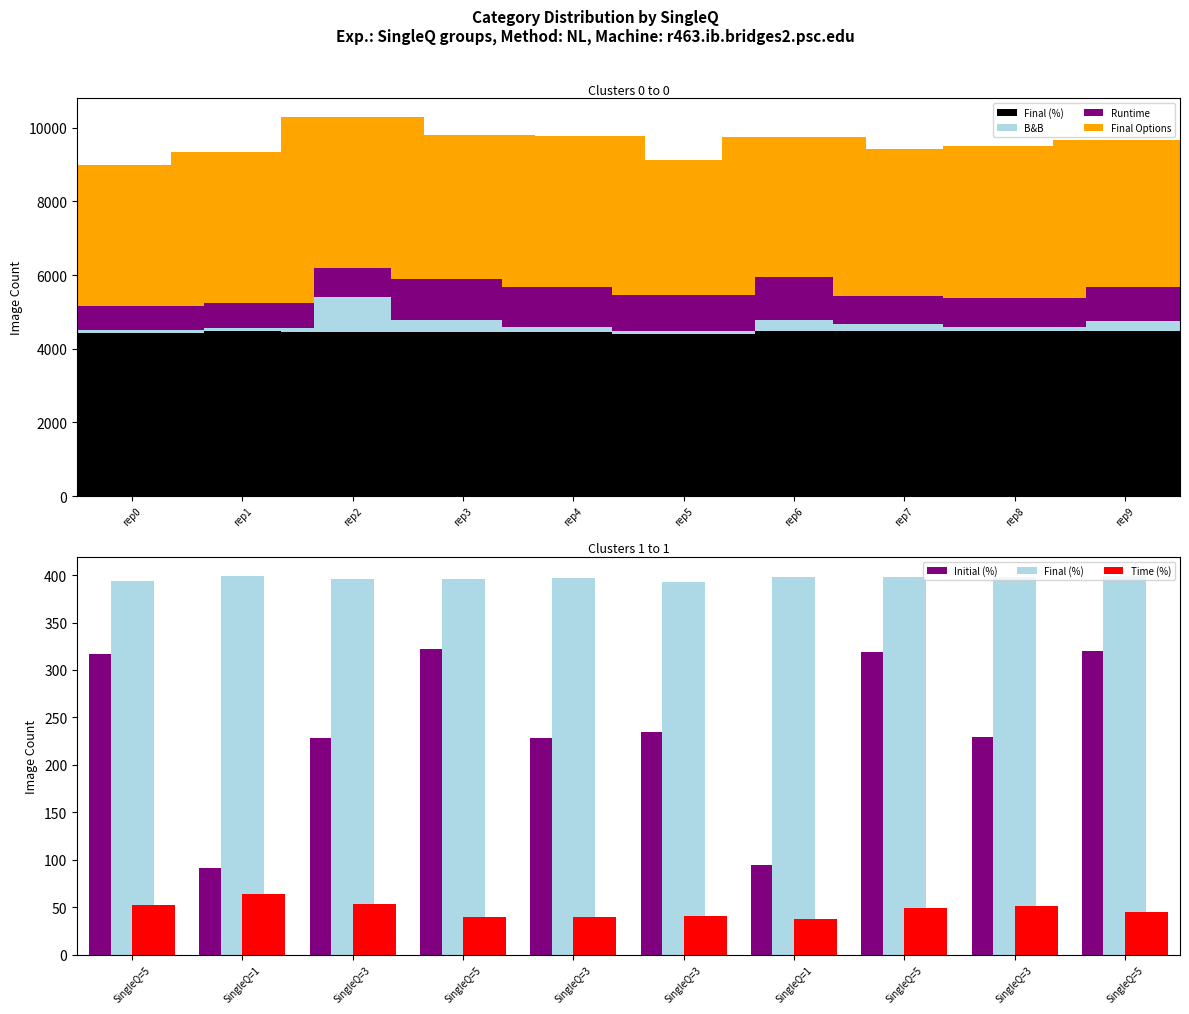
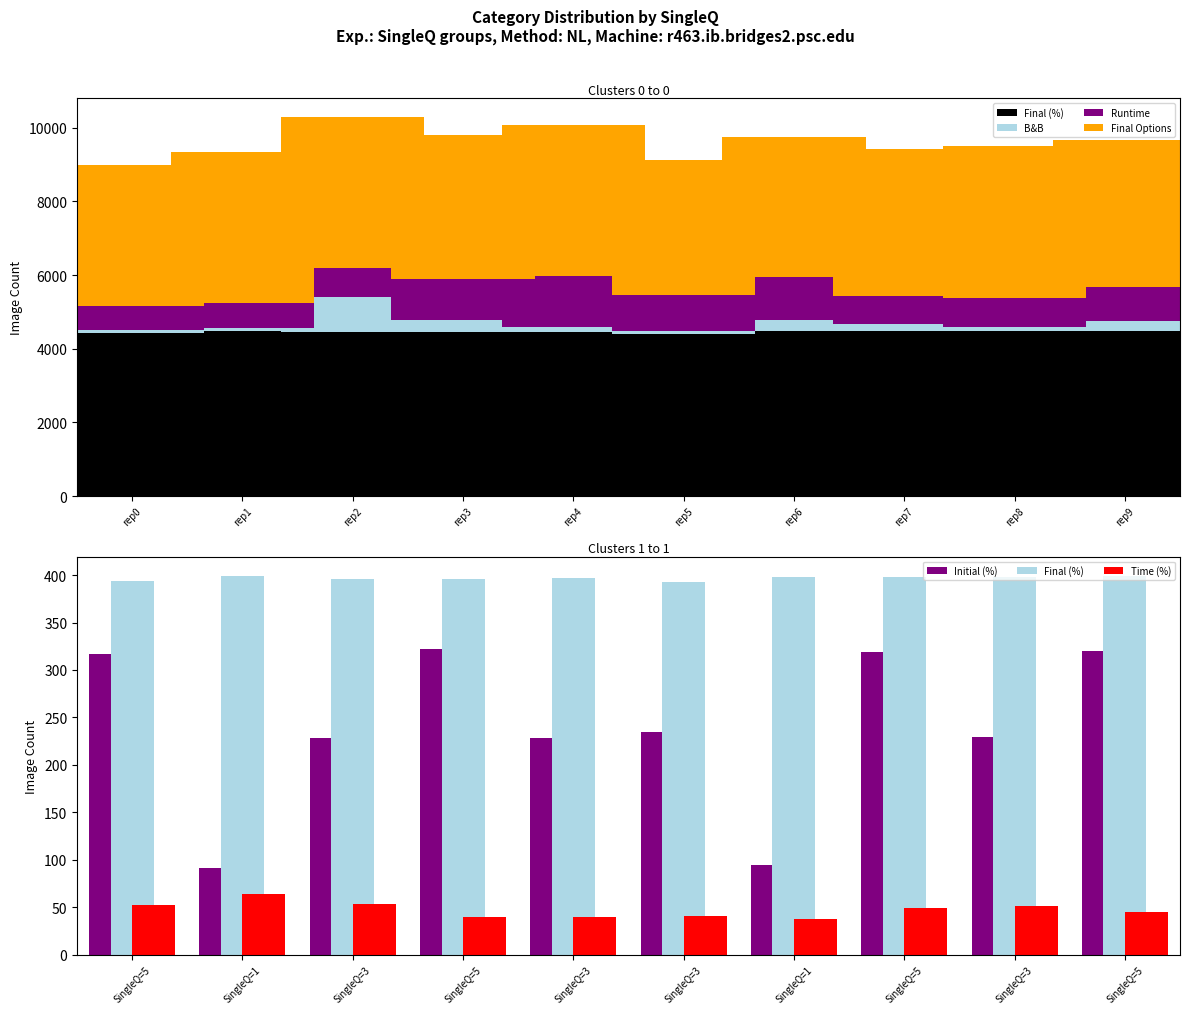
  {
    "Clusters 0 to 0": {
      "B&B": {
        "rep1": 100,
        "rep2": 900,
        "rep3": 300,
        "rep4": 100,
        "rep5": 100,
        "rep6": 300,
        "rep7": 200,
        "rep8": 100,
        "rep9": 300
      },
      "Runtime": {
        "rep0": 700,
        "rep1": 700,
        "rep2": 800,
        "rep3": 1100,
-       "rep4": 1100,
+       "rep4": 1400,
        "rep5": 1000,
        "rep6": 1100,
        "rep7": 800,
        "rep8": 800,
        "rep9": 900
      },
      "Final Options": {
        "rep0": 3800,
        "rep1": 4100,
        "rep2": 4100,
        "rep3": 3900,
        "rep4": 4100,
        "rep5": 3600,
        "rep6": 3800,
        "rep7": 4000,
        "rep8": 4100,
        "rep9": 4000
      }
    }
  }
